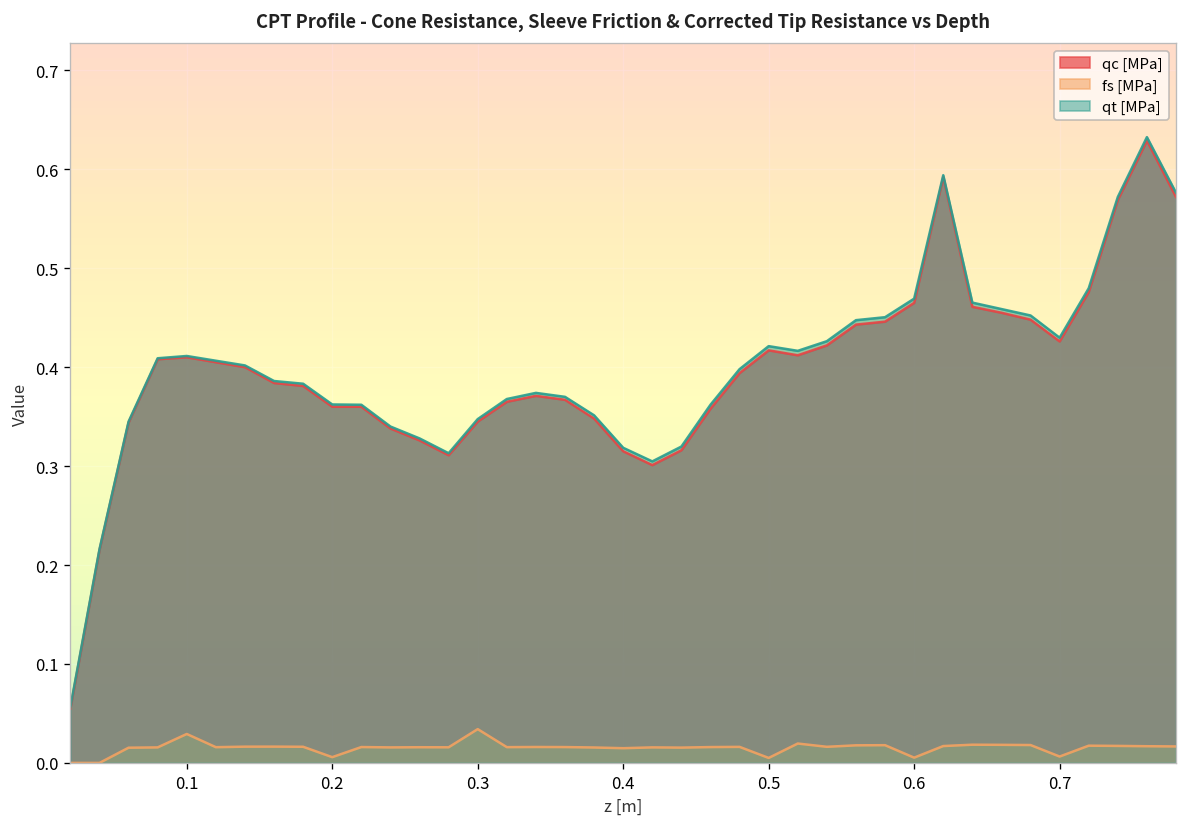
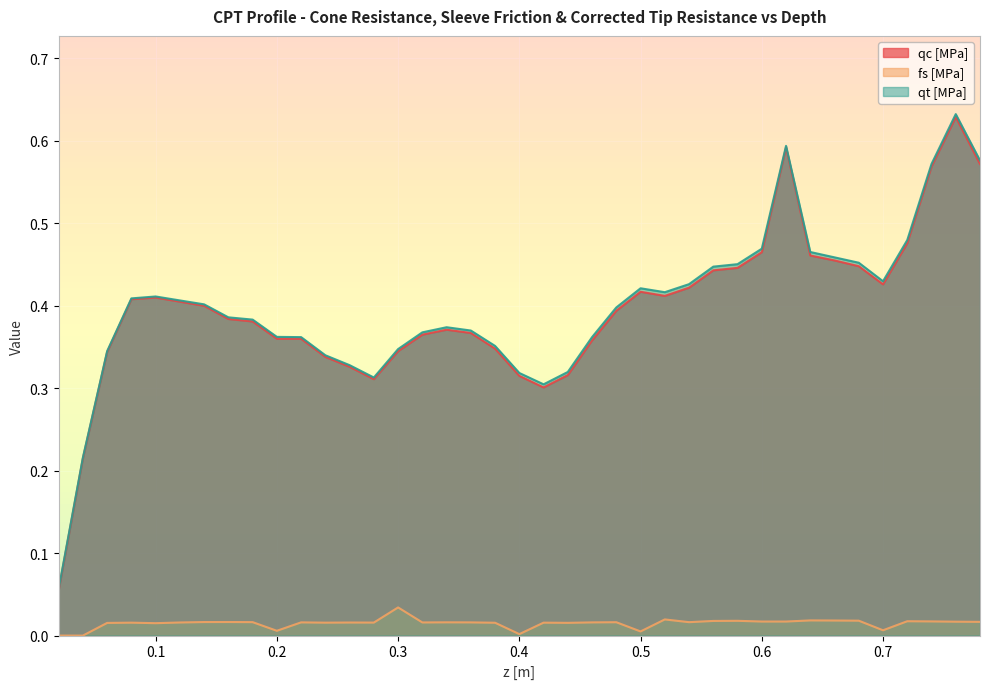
  {
    "fs [MPa]": {
-     "0.1": 0.03,
+     "0.1": 0.02,
      "0.2": 0.01,
      "0.3": 0.03,
-     "0.4": 0.01,
+     "0.4": 0.00,
      "0.5": 0.01,
-     "0.6": 0.01,
+     "0.6": 0.02,
      "0.7": 0.01
    },
    "qt [MPa]": {
      "0.4": 0.32,
      "0.5": 0.42,
      "0.6": 0.47,
      "0.7": 0.43
    }
  }
